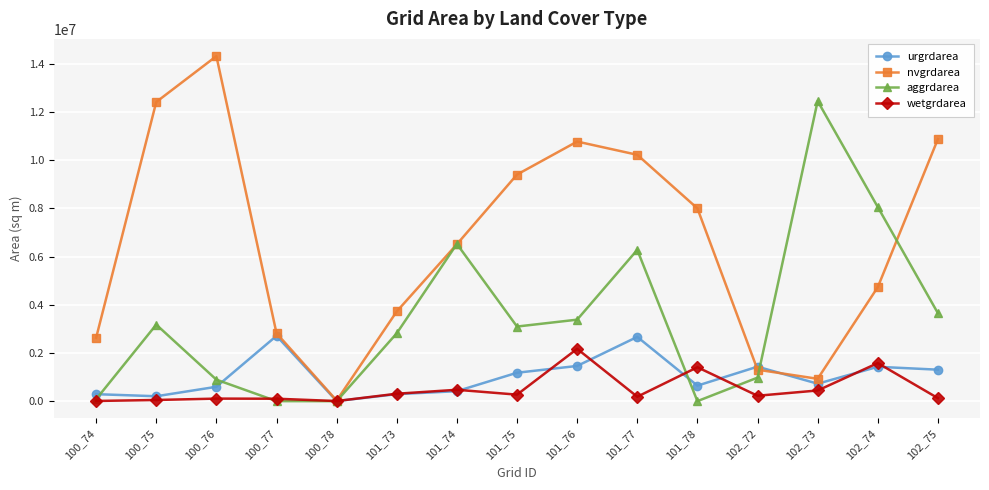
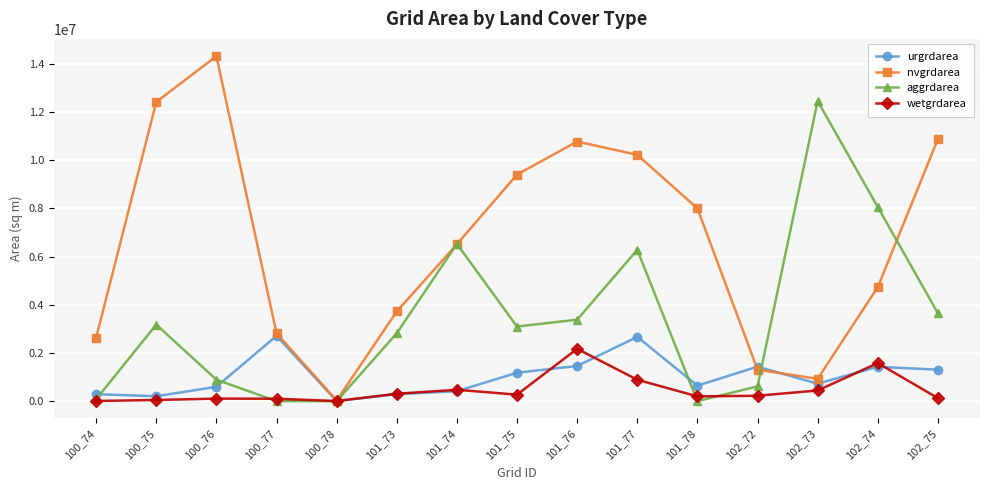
  {
    "urgrdarea": {
      "100_74": 300000,
      "100_75": 200000,
      "100_76": 600000,
      "100_77": 2700000,
      "101_75": 1200000,
      "101_76": 1500000,
      "101_77": 2700000,
      "101_78": 600000,
      "102_72": 1400000,
      "102_73": 700000,
      "102_74": 1400000,
      "102_75": 1300000
    },
    "nvgrdarea": {
      "100_74": 2600000,
      "100_75": 12400000,
      "100_76": 14300000,
      "100_77": 2800000,
      "101_73": 3700000,
      "101_75": 9400000,
      "101_76": 10800000,
      "101_77": 10200000,
      "101_78": 8000000,
      "102_72": 1300000,
      "102_73": 900000,
      "102_74": 4700000,
      "102_75": 10900000
    },
    "aggrdarea": {
      "100_75": 3200000,
      "100_76": 900000,
      "101_73": 2800000,
      "101_75": 3100000,
      "101_76": 3400000,
      "101_77": 6300000,
      "101_78": 0,
-     "102_72": 1000000,
+     "102_72": 600000,
      "102_73": 12500000,
      "102_74": 8100000,
      "102_75": 3600000
    },
    "wetgrdarea": {
      "100_75": 0,
      "100_76": 100000,
      "101_75": 300000,
      "101_76": 2200000,
-     "101_77": 200000,
-     "101_78": 1400000,
+     "101_77": 900000,
+     "101_78": 200000,
      "102_72": 200000,
      "102_73": 400000,
      "102_74": 1600000,
      "102_75": 100000
    }
  }
